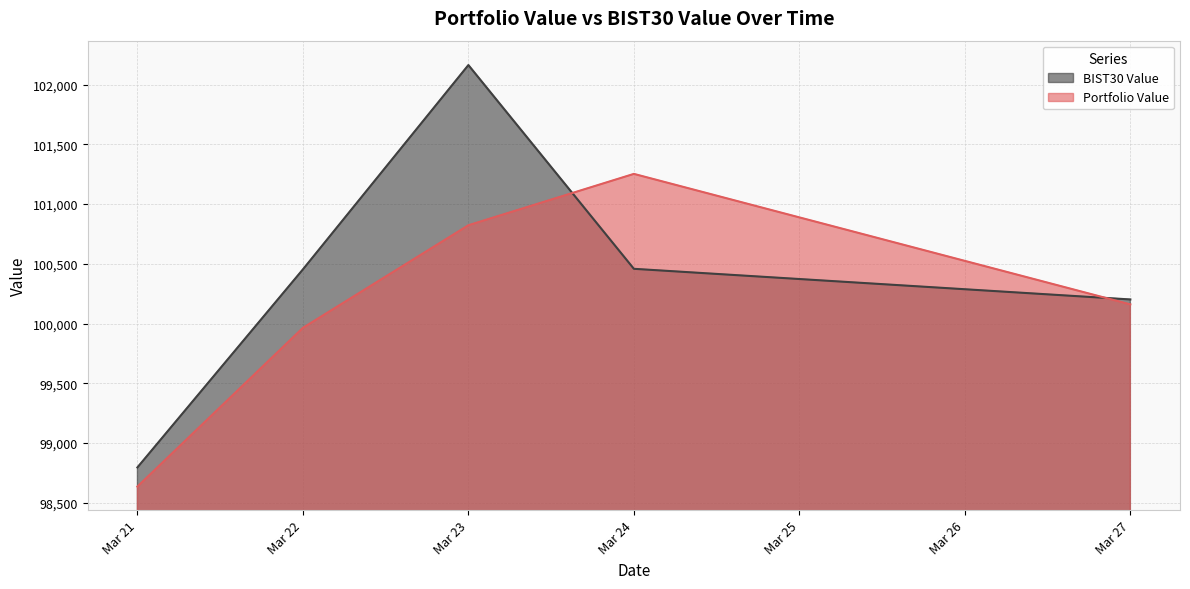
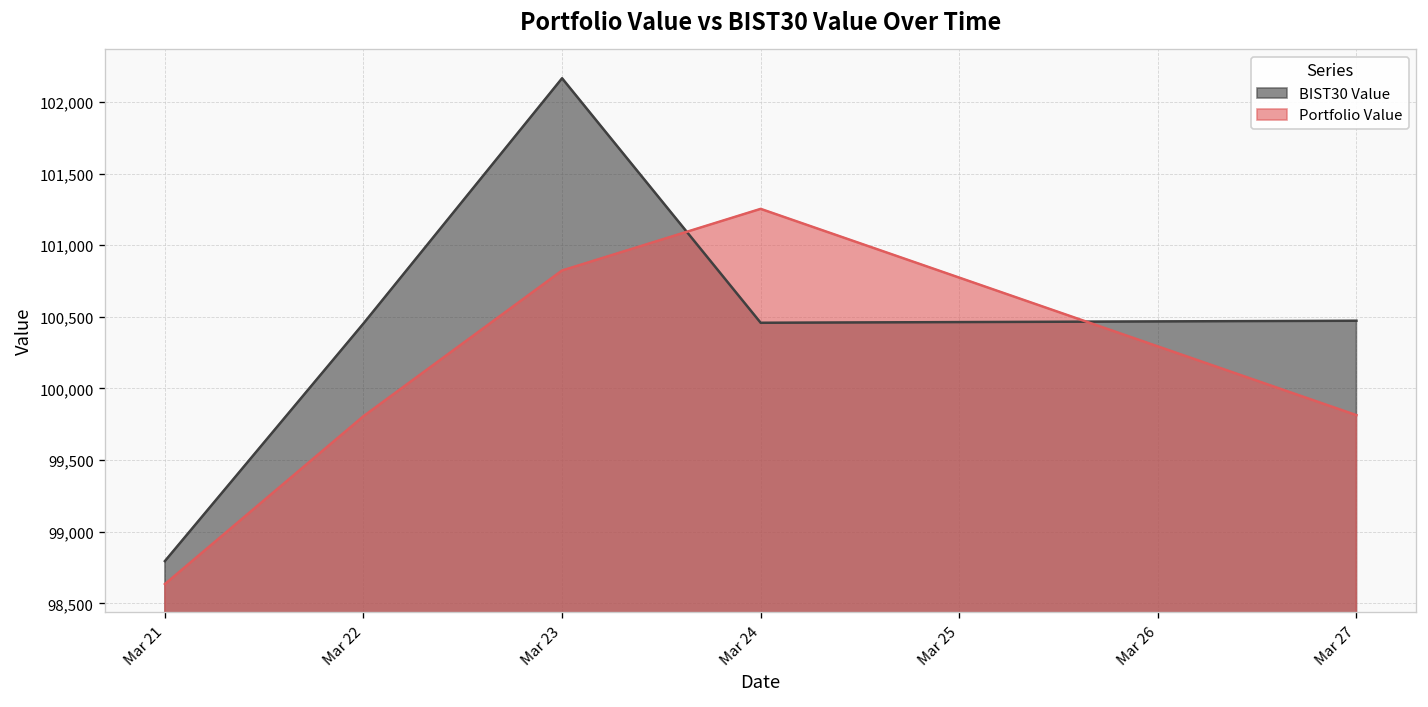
  {
    "BIST30 Value": {
      "Mar 21": "98,790",
      "Mar 22": "100,450",
      "Mar 23": "102,160",
      "Mar 24": "100,460",
-     "Mar 27": "100,200"
+     "Mar 27": "100,470"
    },
    "Portfolio Value": {
      "Mar 21": "98,630",
-     "Mar 22": "99,960",
+     "Mar 22": "99,810",
      "Mar 23": "100,820",
      "Mar 24": "101,250",
-     "Mar 27": "100,160"
+     "Mar 27": "99,810"
    }
  }
